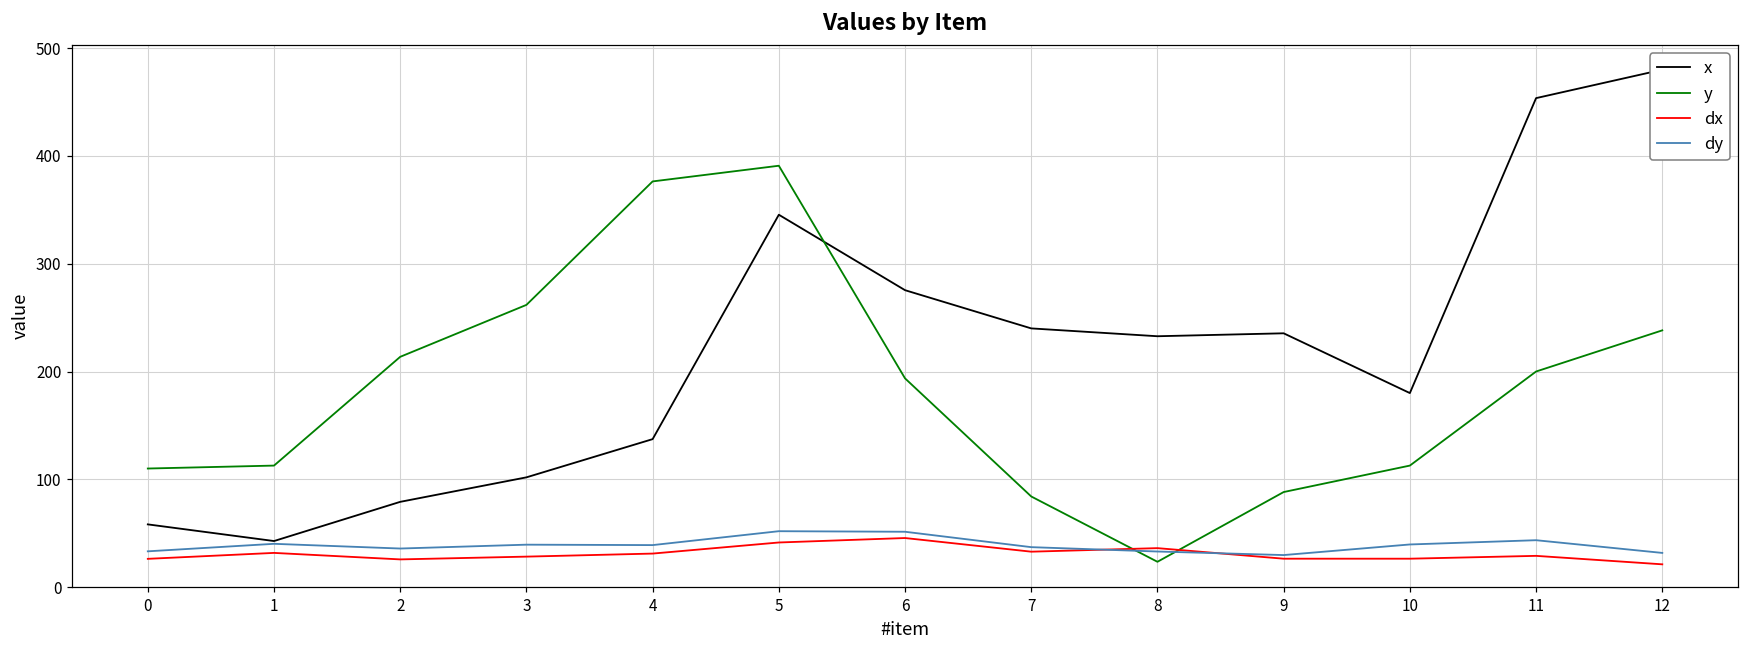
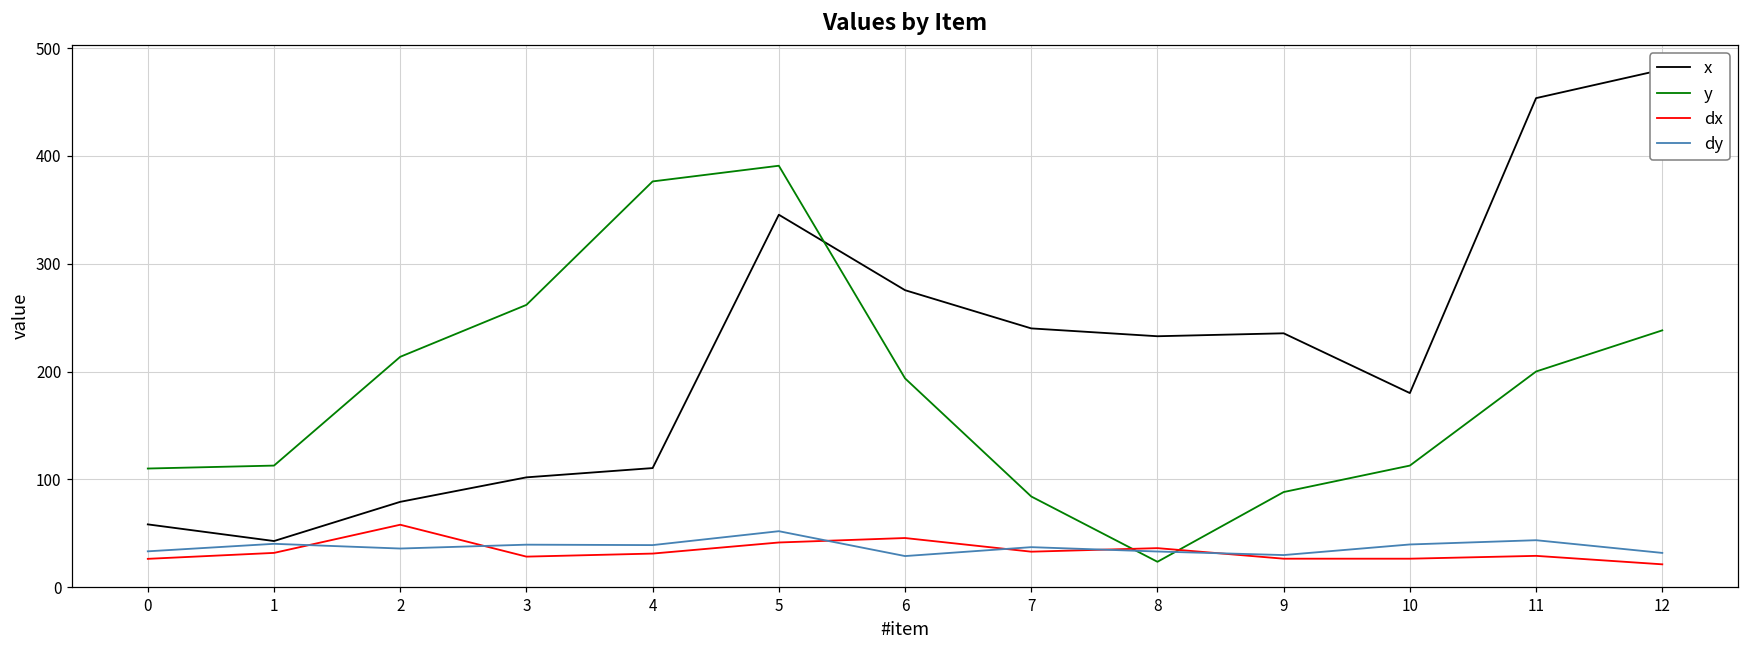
  {
    "x": {
      "0": 60,
      "2": 80,
      "3": 100,
-     "4": 140,
+     "4": 110,
      "5": 350,
      "6": 280,
      "7": 240,
      "8": 230,
      "9": 240,
      "10": 180,
      "11": 450
    },
    "y": {
      "0": 110,
      "1": 110,
      "2": 210,
      "3": 260,
      "4": 380,
      "5": 390,
      "6": 190,
      "7": 80,
      "8": 20,
      "9": 90,
      "10": 110,
      "11": 200,
      "12": 240
    },
    "dx": {
      "0": 30,
      "1": 30,
-     "2": 30,
+     "2": 60,
      "3": 30,
      "4": 30,
      "5": 40,
      "6": 50,
      "7": 30,
      "8": 40,
      "9": 30,
      "10": 30,
      "11": 30,
      "12": 20
    },
    "dy": {
      "0": 30,
      "2": 40,
      "3": 40,
      "4": 40,
      "5": 50,
-     "6": 50,
+     "6": 30,
      "7": 40,
      "8": 30,
      "9": 30,
      "10": 40,
      "11": 40,
      "12": 30
    }
  }
